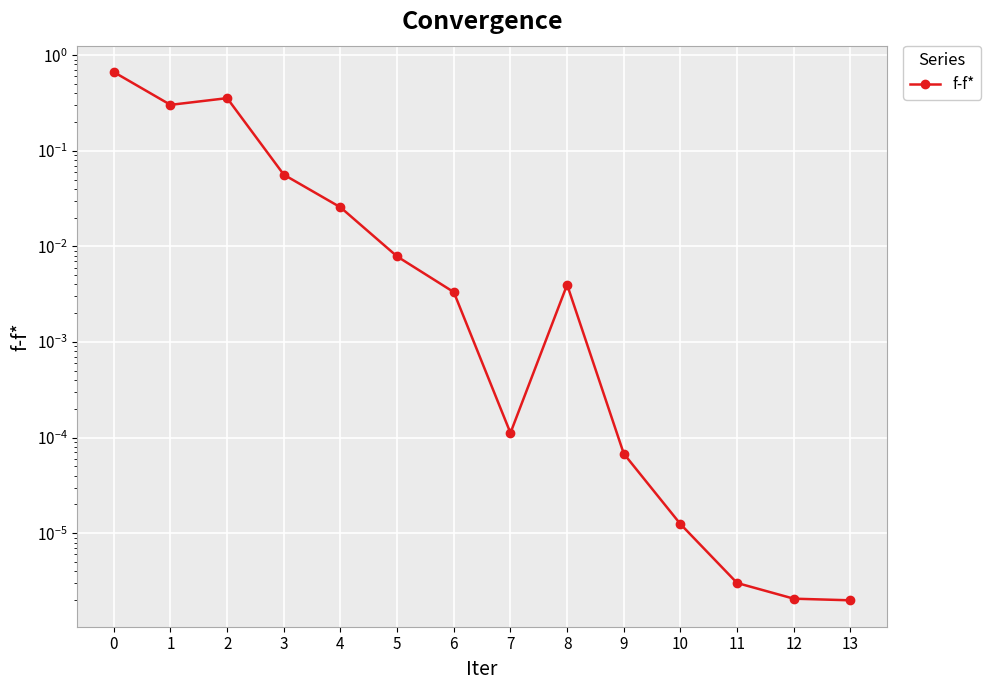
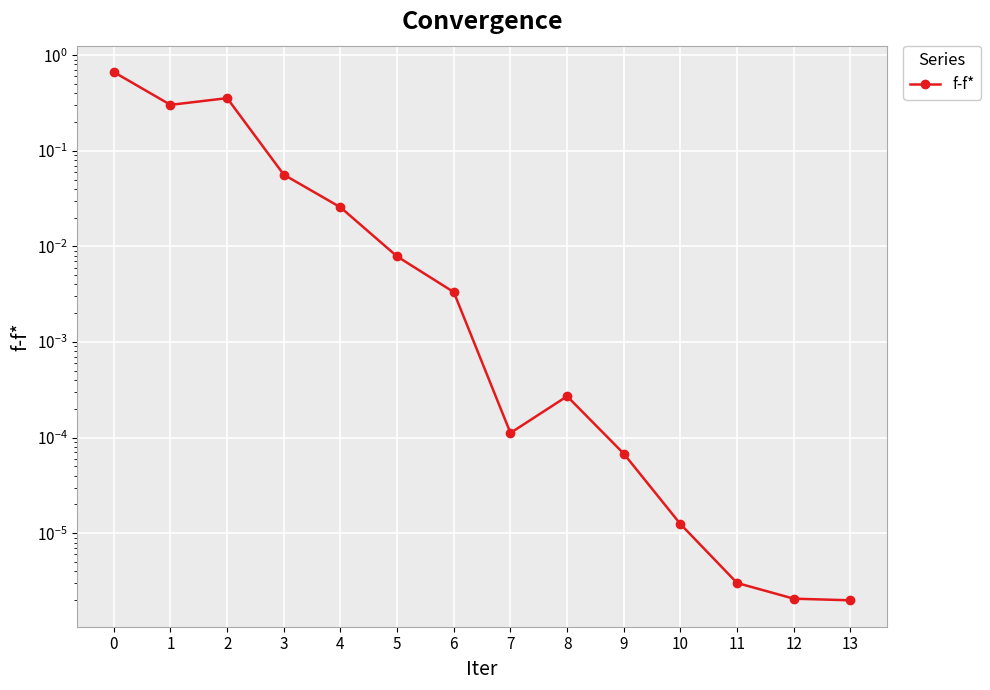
  {
    "0": 0.7,
    "1": 0.30,
    "2": 0.36,
    "3": 0.06,
    "4": 0.026,
    "5": 0.008,
    "6": 0.0033,
    "7": 0.00011,
-   "8": 0.0040,
+   "8": 0.00027,
    "9": 0.00007,
    "10": 0.000012,
    "11": 0.0000030,
    "12": 0.0000021,
    "13": 0.0000020
  }
